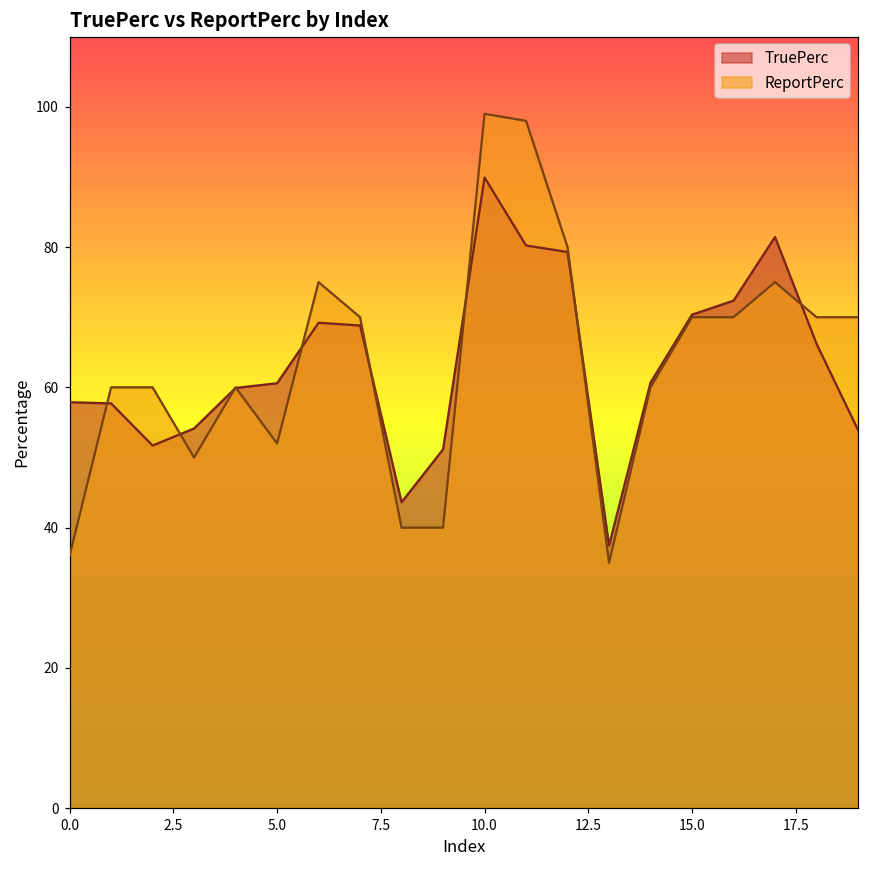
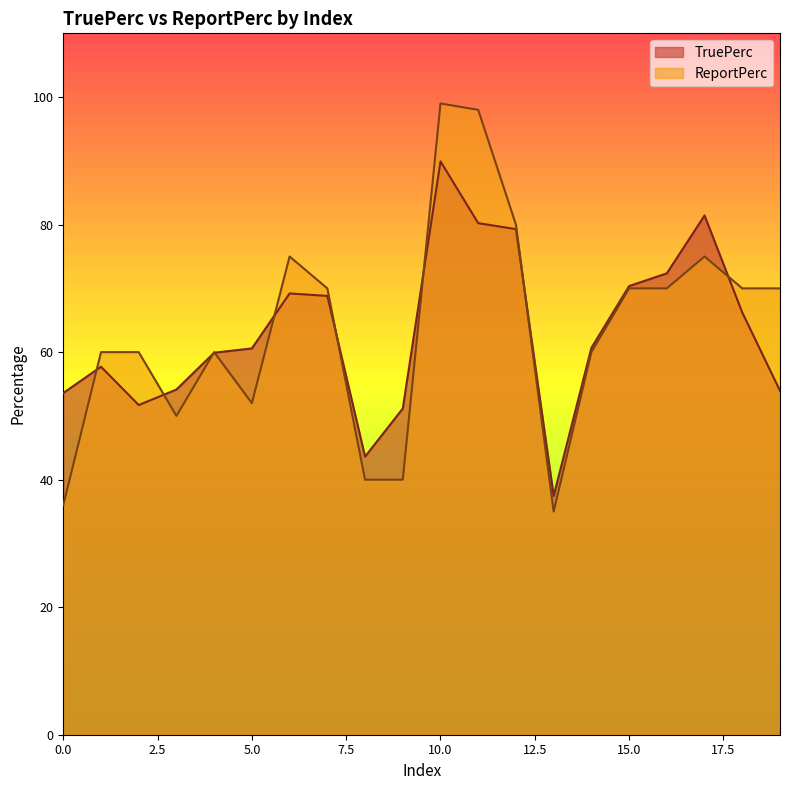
  {
    "TruePerc": {
-     "0.0": 58,
+     "0.0": 54,
      "5.0": 61,
      "10.0": 90
    },
    "ReportPerc": {
      "0.0": 36,
      "5.0": 52,
      "10.0": 99
    }
  }
